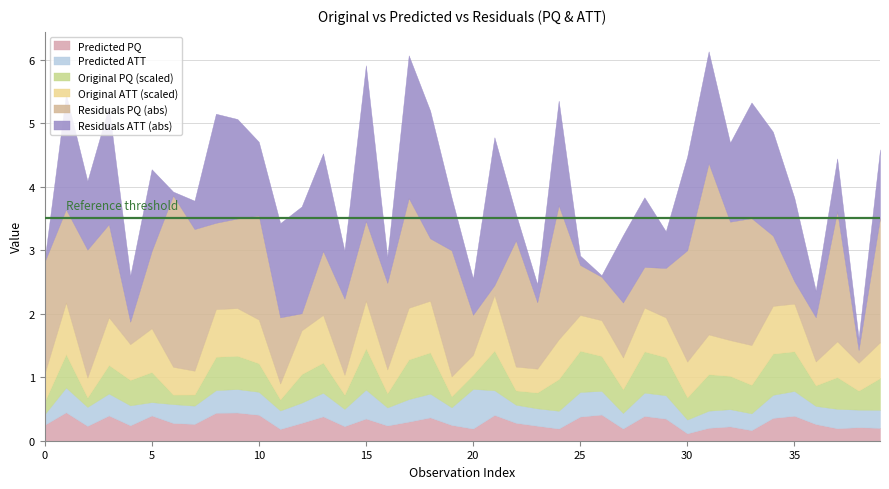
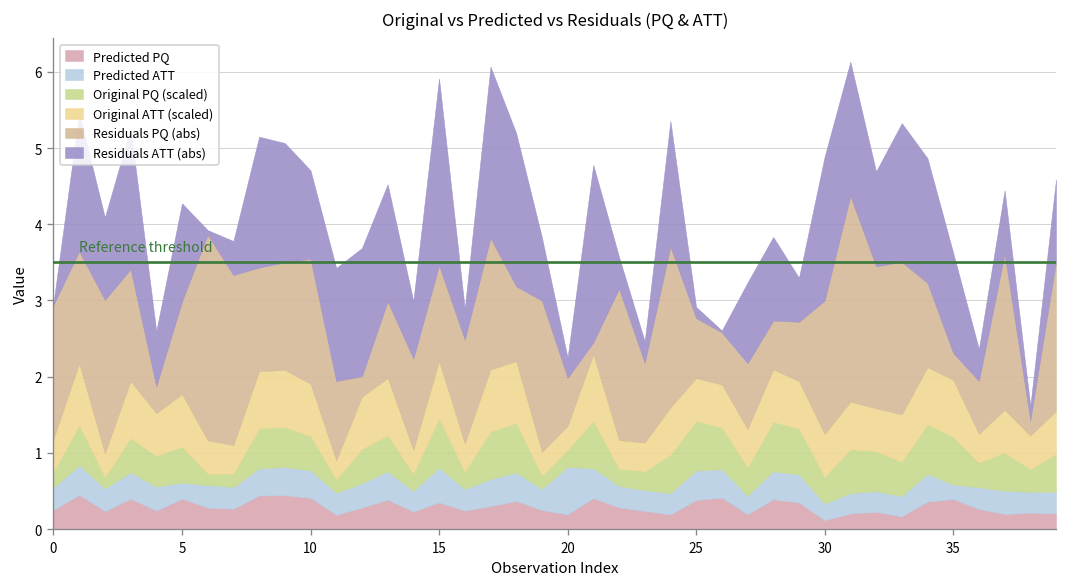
  {
    "Predicted ATT": {
-     "0": 0.2,
+     "0": 0.3,
      "5": 0.2,
      "10": 0.4,
      "15": 0.5,
      "20": 0.6,
      "25": 0.4,
      "30": 0.2,
-     "35": 0.4
+     "35": 0.2
    },
    "Residuals ATT (abs)": {
      "5": 1.3,
      "10": 1.2,
      "15": 2.5,
-     "20": 0.6,
+     "20": 0.3,
      "25": 0.1,
-     "30": 1.5,
+     "30": 1.9,
      "35": 1.3
    }
  }
